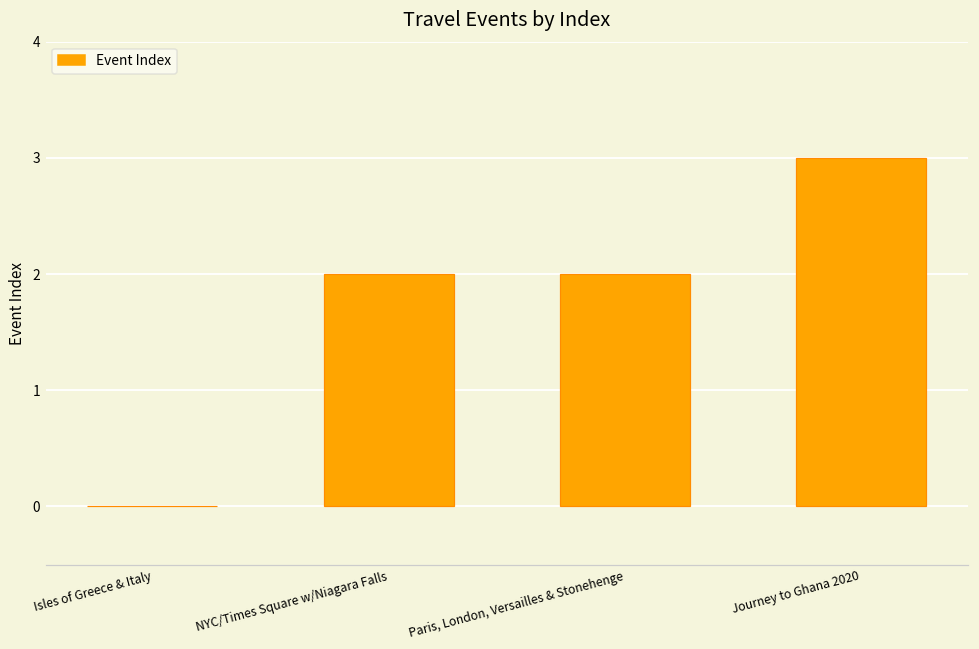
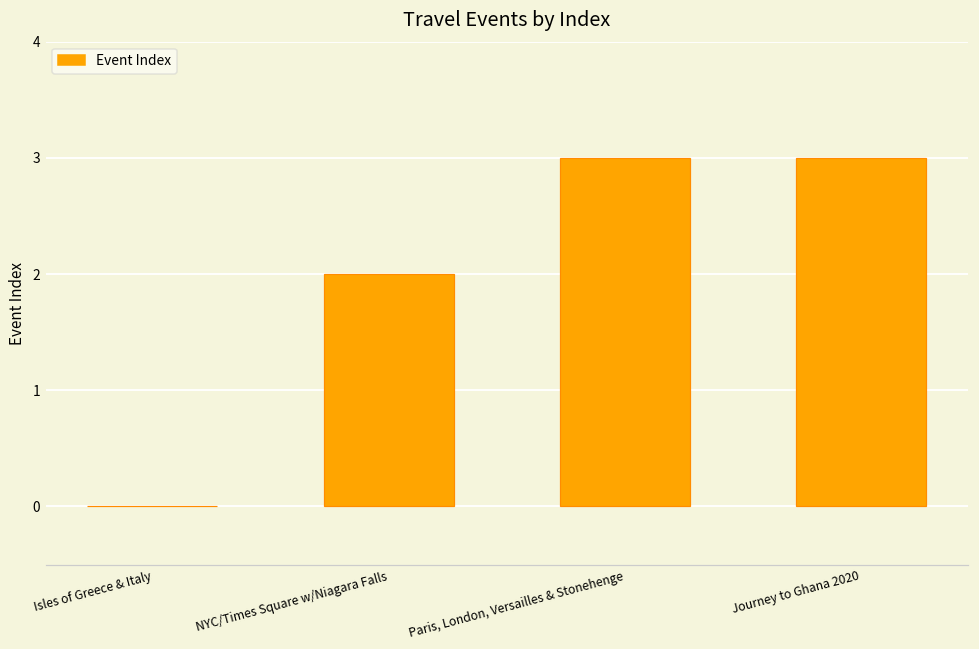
  {
    "Isles of Greece & Italy": 0,
    "NYC/Times Square w/Niagara Falls": 2,
-   "Paris, London, Versailles & Stonehenge": 2,
+   "Paris, London, Versailles & Stonehenge": 3,
    "Journey to Ghana 2020": 3
  }
